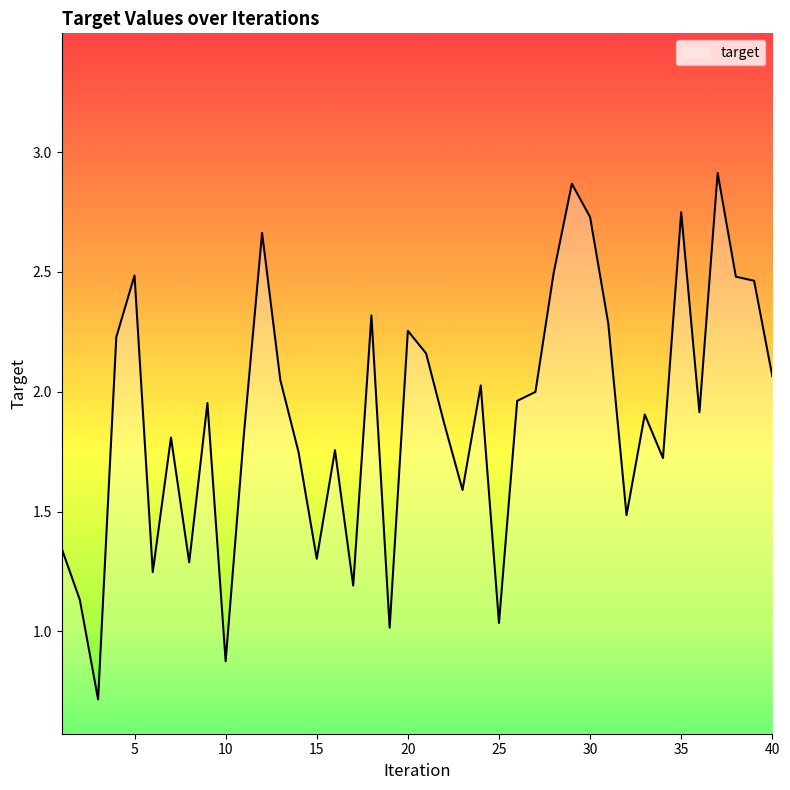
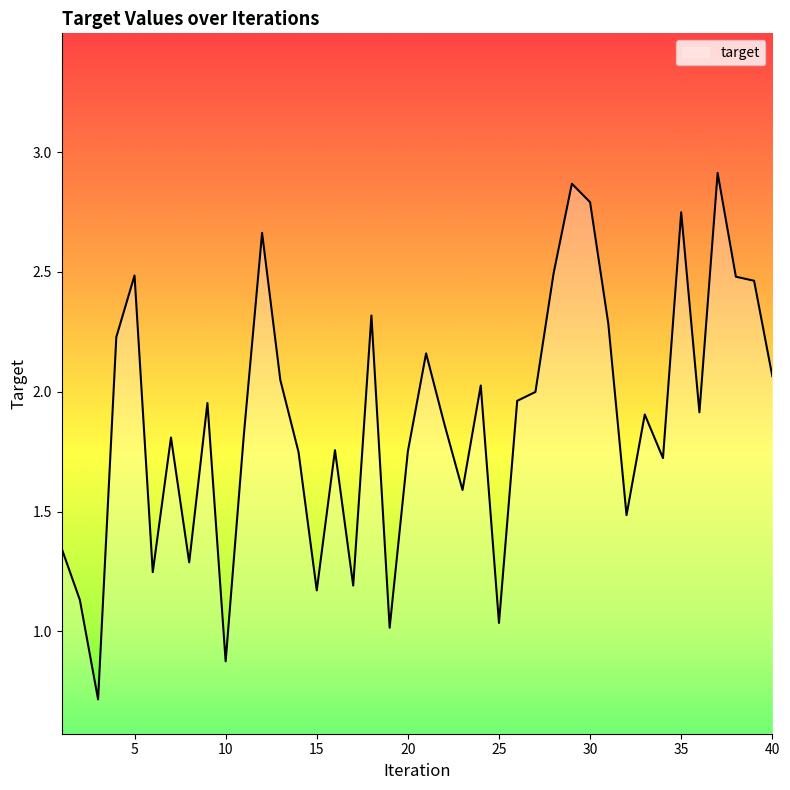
  {
    "5": 2.49,
    "10": 0.88,
-   "15": 1.30,
-   "20": 2.25,
+   "15": 1.17,
+   "20": 1.75,
    "25": 1.04,
-   "30": 2.73,
+   "30": 2.79,
    "35": 2.75,
    "40": 2.07
  }
